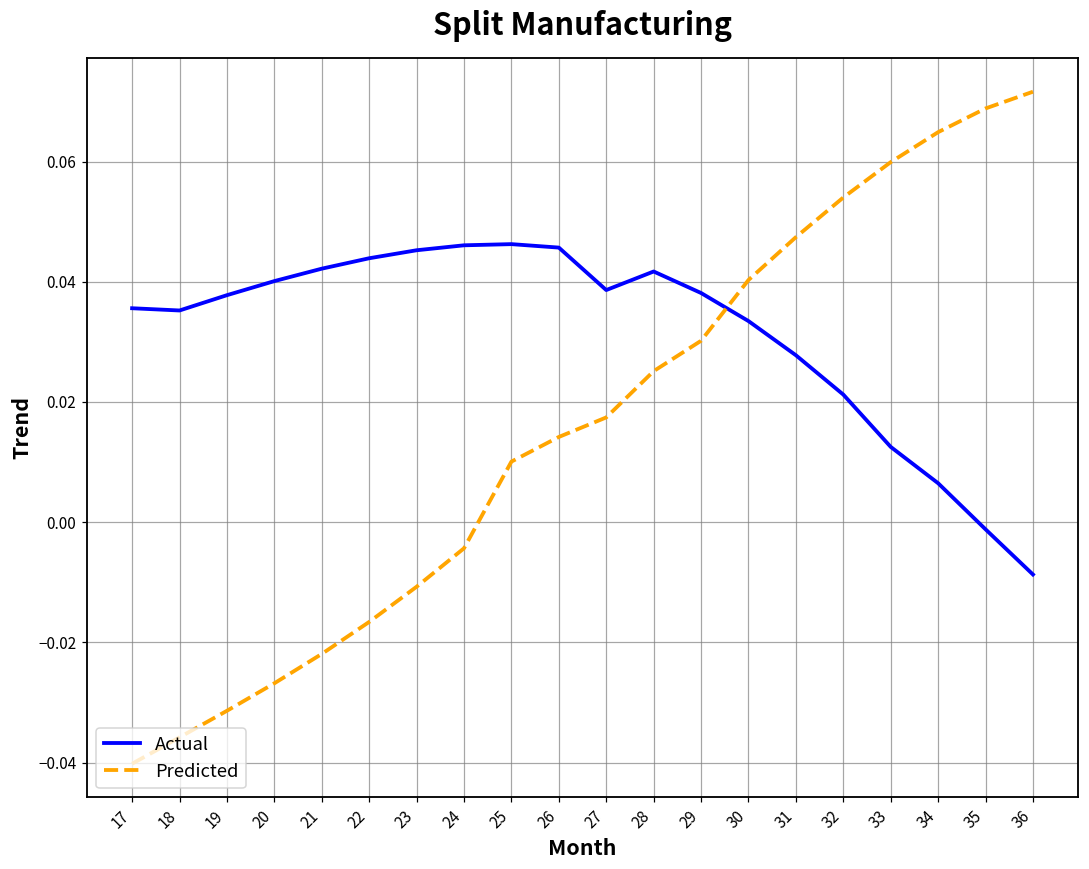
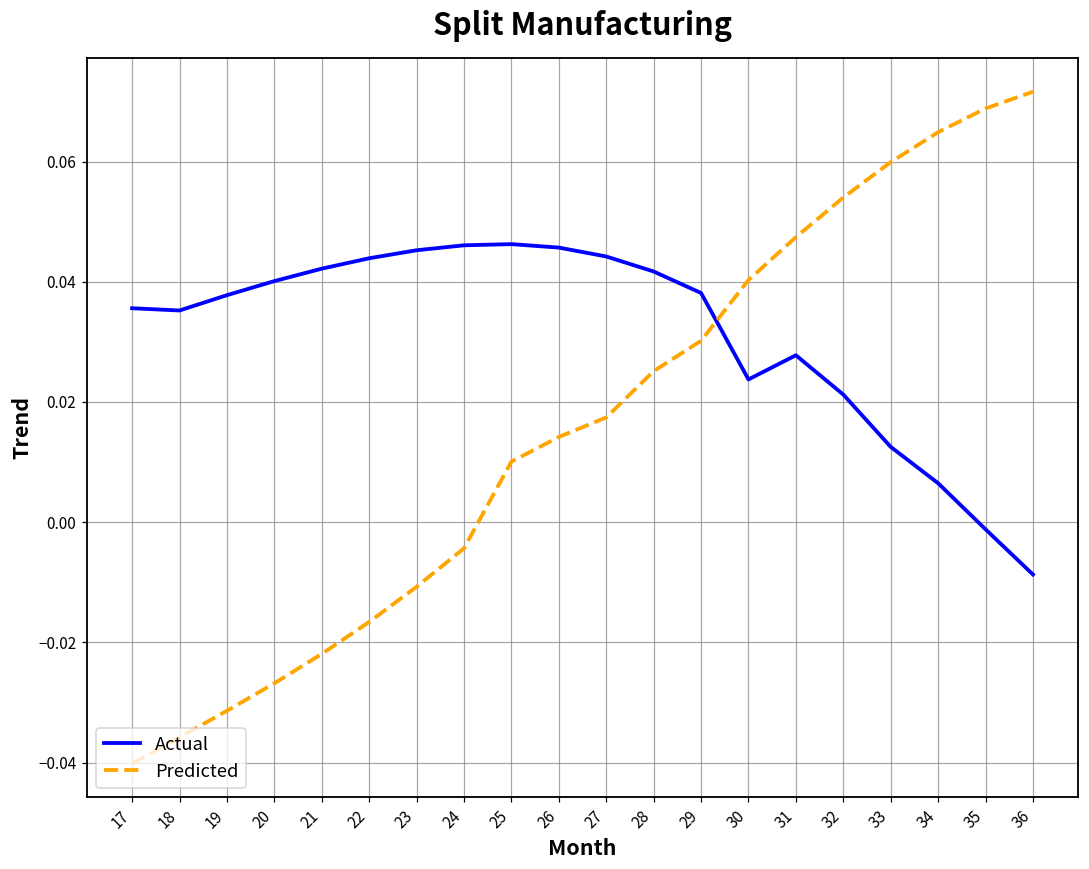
  {
    "Actual": {
      "17": 0.036,
      "18": 0.035,
      "19": 0.038,
      "20": 0.040,
      "21": 0.042,
      "22": 0.044,
      "23": 0.045,
      "24": 0.046,
      "25": 0.046,
      "26": 0.046,
-     "27": 0.039,
+     "27": 0.044,
      "28": 0.042,
      "29": 0.038,
-     "30": 0.033,
+     "30": 0.024,
      "31": 0.028,
      "32": 0.021,
      "33": 0.013,
      "34": 0.006,
      "35": -0.001,
      "36": -0.009
    },
    "Predicted": {
      "19": -0.031,
      "20": -0.027,
      "21": -0.022,
      "22": -0.017,
      "23": -0.011,
      "24": -0.004,
      "25": 0.010,
      "26": 0.014,
      "27": 0.017,
      "28": 0.025,
      "29": 0.030,
      "30": 0.040,
      "31": 0.047,
      "32": 0.054,
      "33": 0.060,
      "34": 0.065,
      "35": 0.069,
      "36": 0.072
    }
  }
